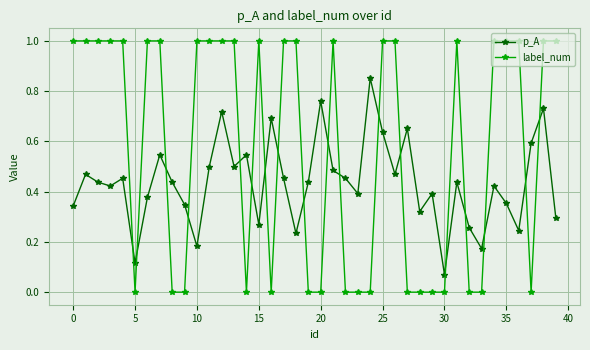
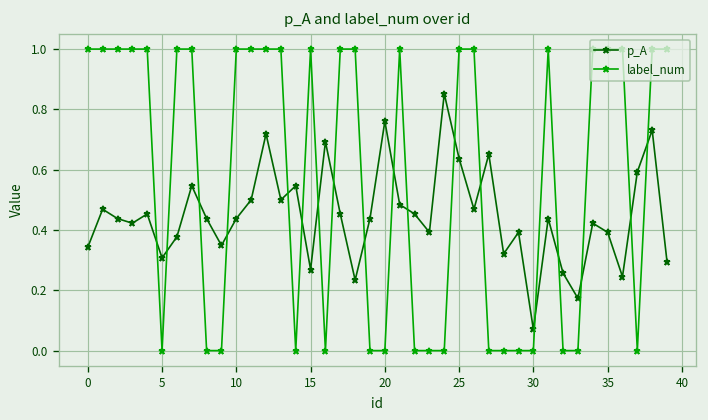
  {
    "p_A": {
      "0": 0.34,
-     "5": 0.12,
-     "10": 0.18,
+     "5": 0.31,
+     "10": 0.44,
      "15": 0.27,
      "20": 0.76,
      "25": 0.64,
      "30": 0.07,
-     "35": 0.35
+     "35": 0.39
    },
    "label_num": {
      "0": 1.00,
      "5": 0.00,
      "10": 1.00,
      "15": 1.00,
      "20": 0.00,
      "25": 1.00,
      "30": 0.00
    }
  }
